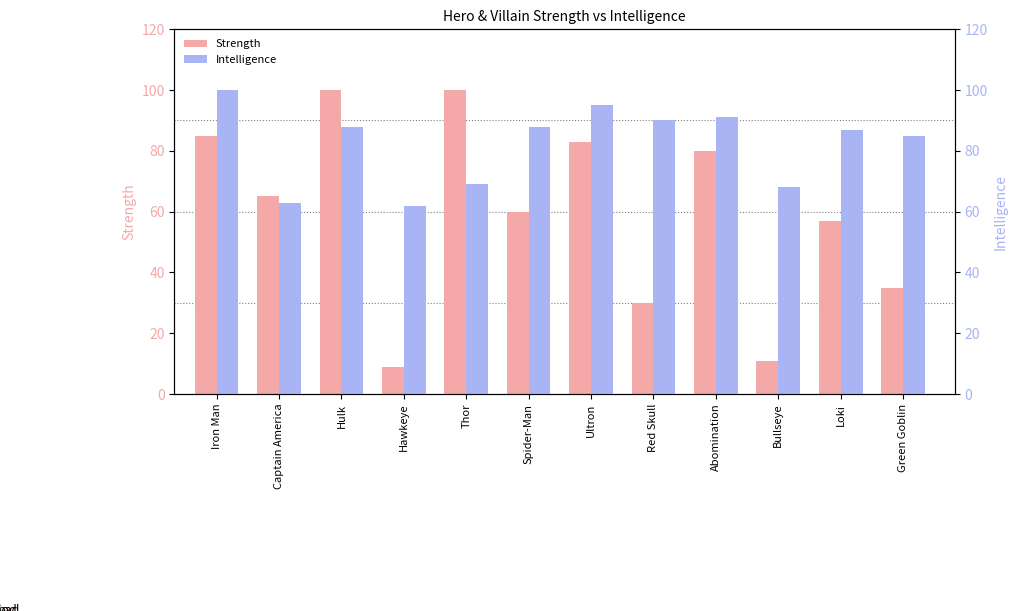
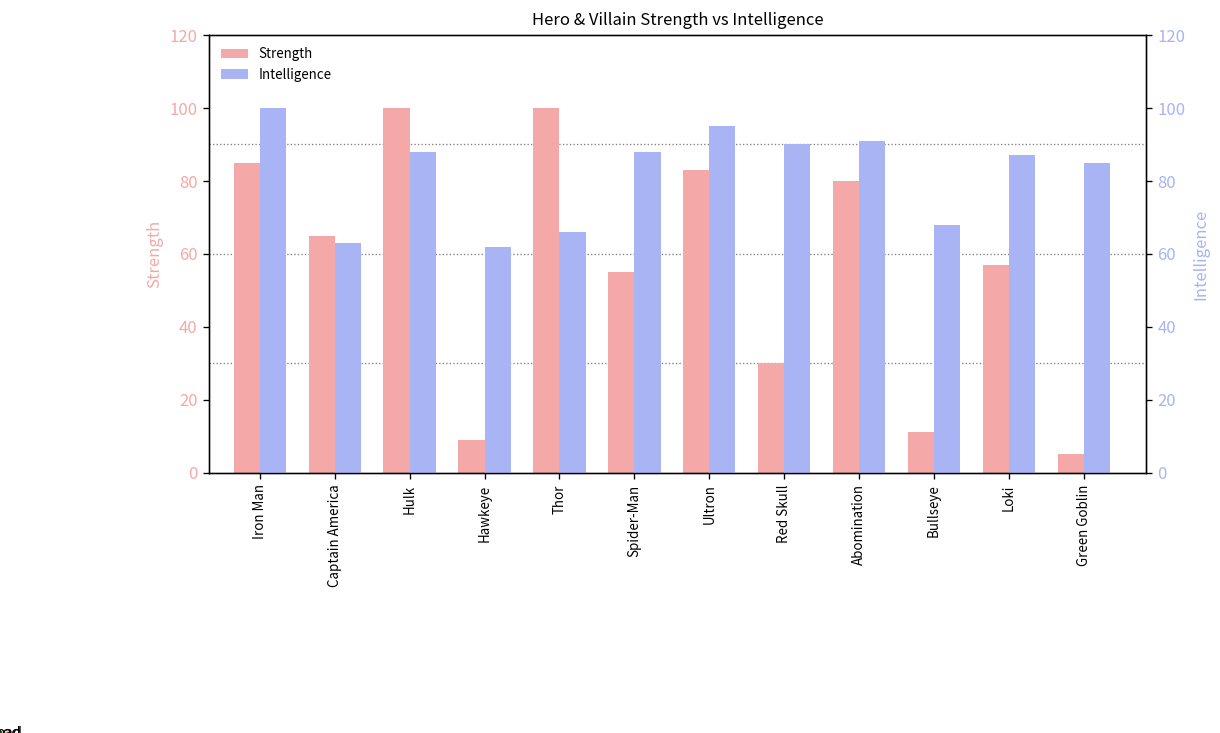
  {
    "Strength": {
      "Iron Man": 85,
      "Captain America": 65,
      "Hulk": 100,
      "Hawkeye": 9,
      "Thor": 100,
-     "Spider-Man": 60,
+     "Spider-Man": 55,
      "Ultron": 83,
      "Red Skull": 30,
      "Abomination": 80,
      "Bullseye": 11,
      "Loki": 57,
-     "Green Goblin": 35
+     "Green Goblin": 5
    },
    "Intelligence": {
      "Iron Man": 100,
      "Captain America": 63,
      "Hulk": 88,
      "Hawkeye": 62,
-     "Thor": 69,
+     "Thor": 66,
      "Spider-Man": 88,
      "Ultron": 95,
      "Red Skull": 90,
      "Abomination": 91,
      "Bullseye": 68,
      "Loki": 87,
      "Green Goblin": 85
    }
  }
